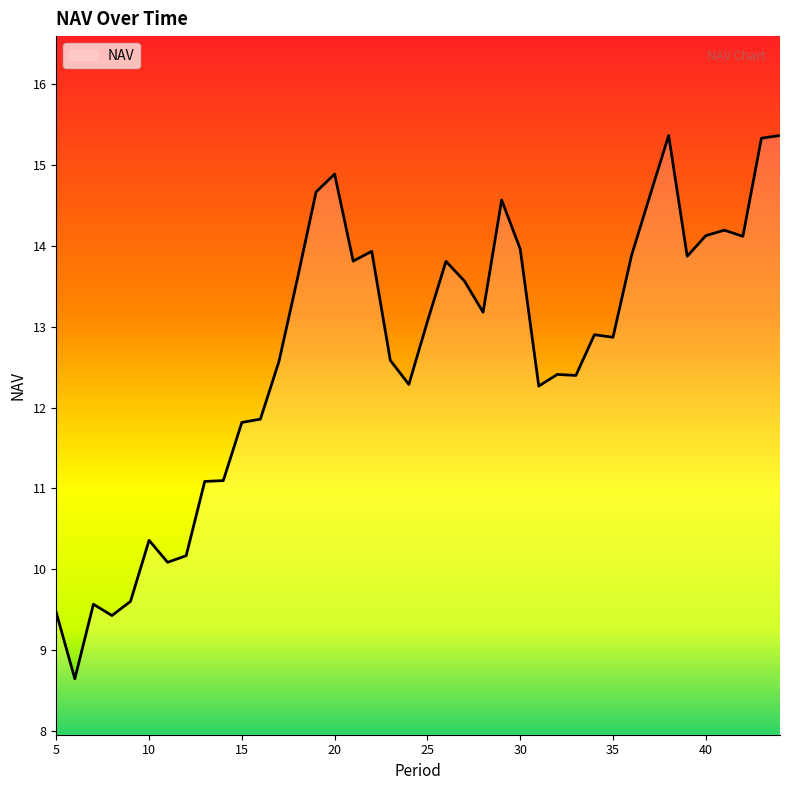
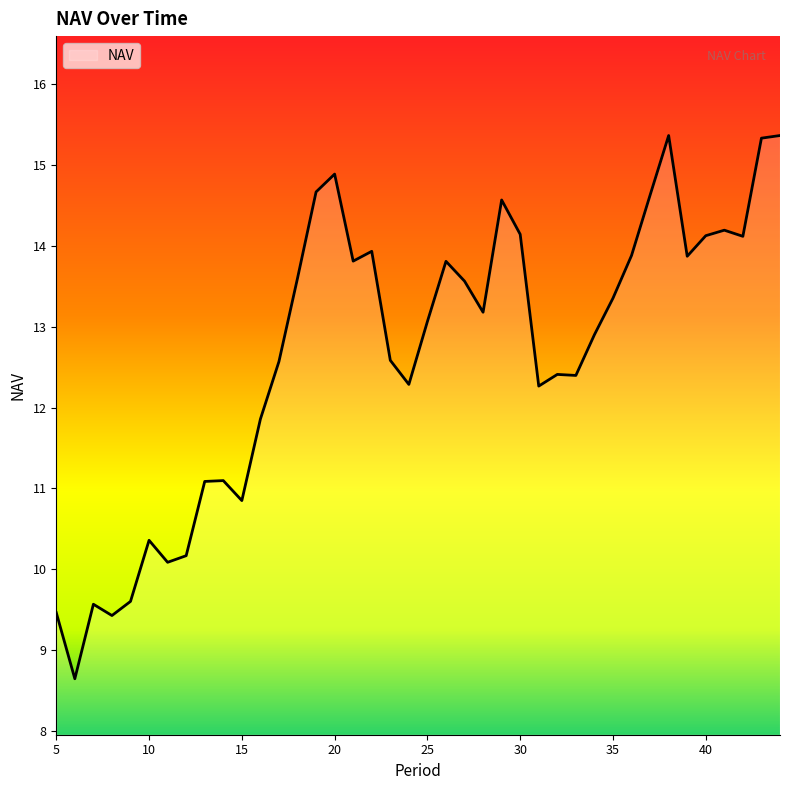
  {
    "5": 9.5,
    "10": 10.4,
-   "15": 11.8,
+   "15": 10.9,
    "20": 14.9,
    "25": 13.1,
-   "30": 14.0,
-   "35": 12.9,
+   "30": 14.1,
+   "35": 13.4,
    "40": 14.1
  }
